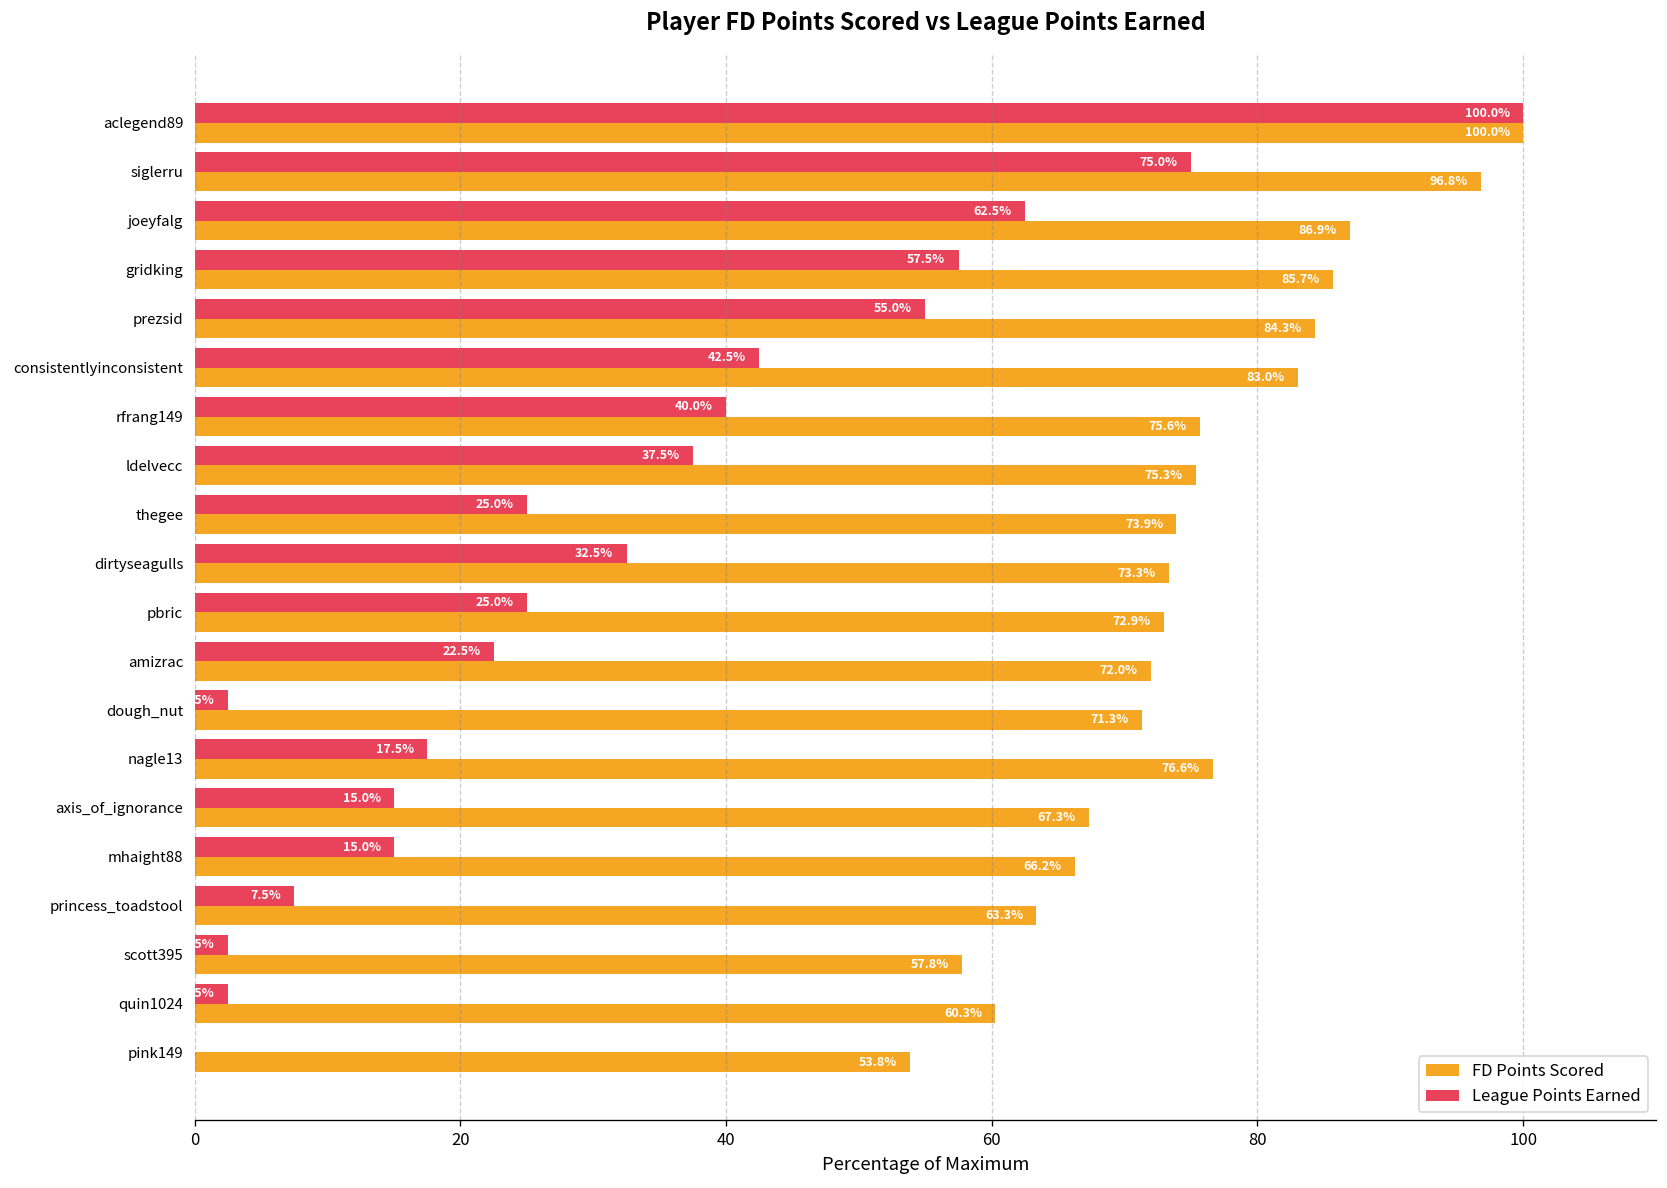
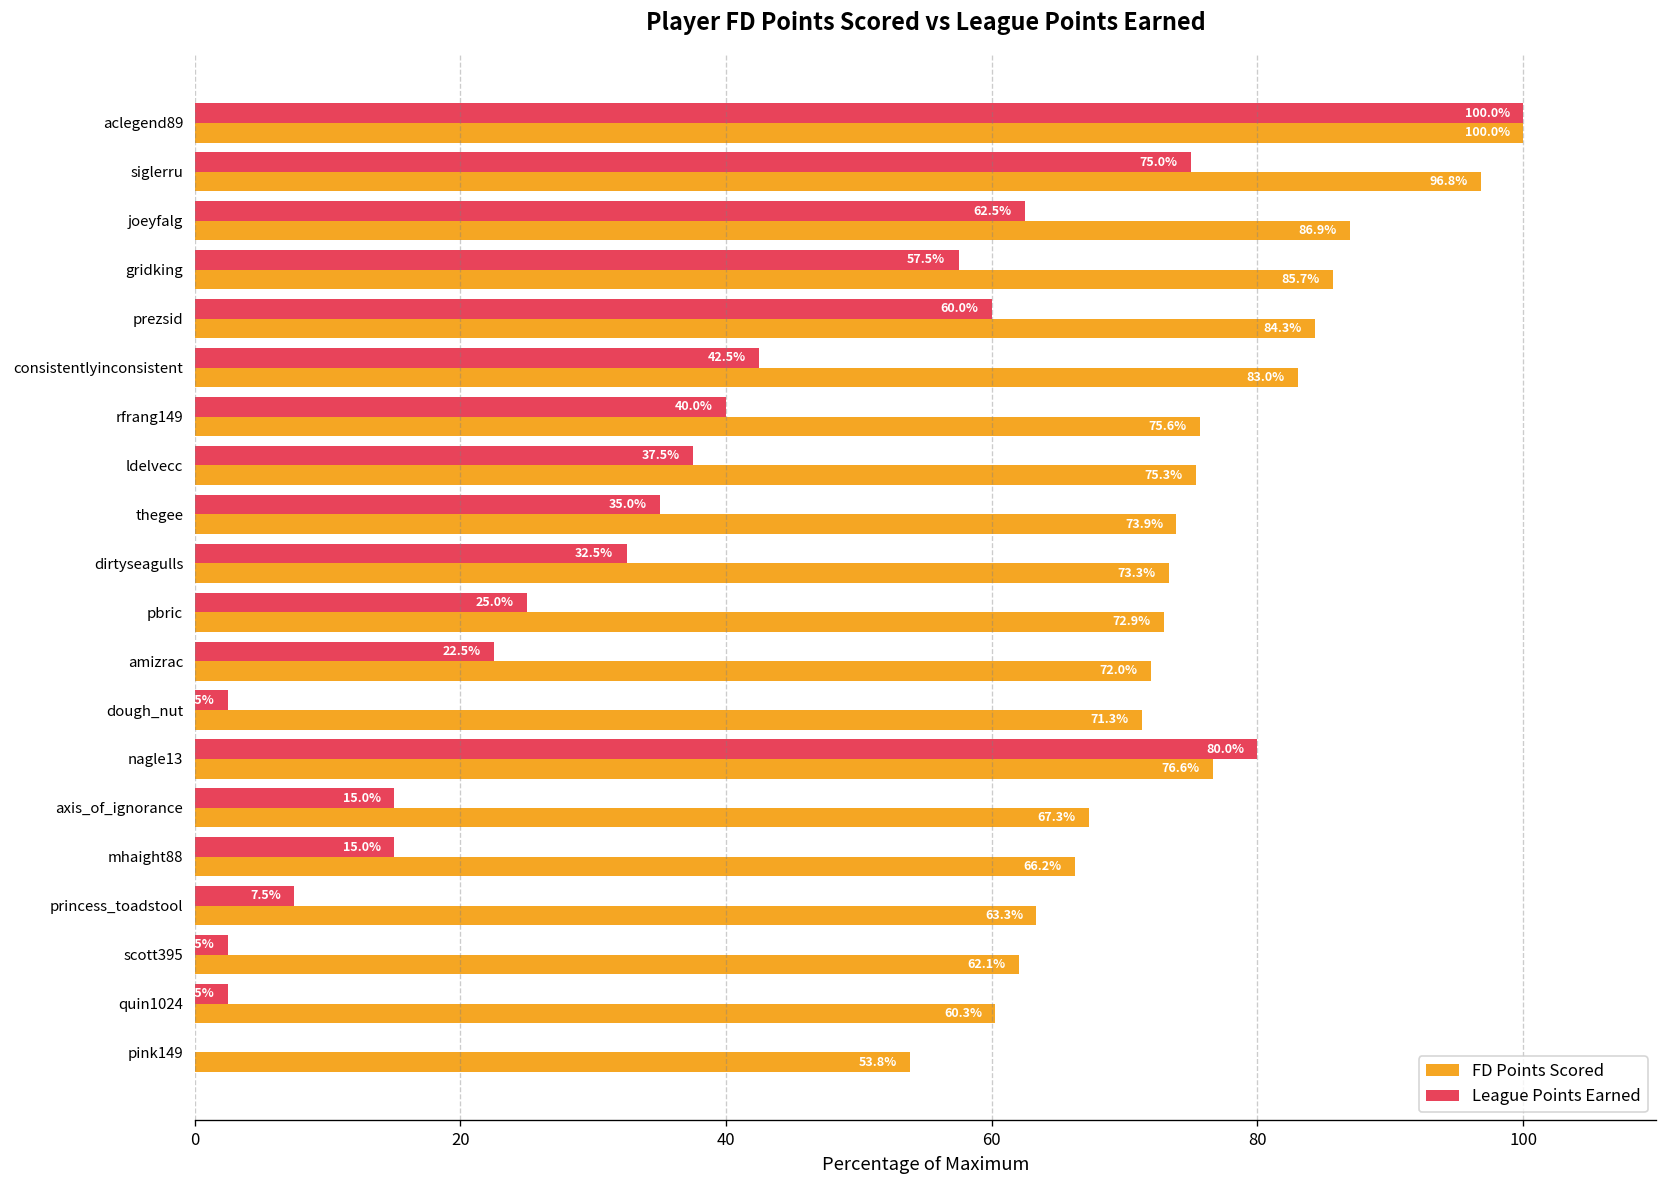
  {
    "FD Points Scored": {
      "aclegend89": "100.0%",
      "siglerru": "96.8%",
      "joeyfalg": "86.9%",
      "gridking": "85.7%",
      "prezsid": "84.3%",
      "consistentlyinconsistent": "83.0%",
      "rfrang149": "75.6%",
      "ldelvecc": "75.3%",
      "thegee": "73.9%",
      "dirtyseagulls": "73.3%",
      "pbric": "72.9%",
      "amizrac": "72.0%",
      "dough_nut": "71.3%",
      "nagle13": "76.6%",
      "axis_of_ignorance": "67.3%",
      "mhaight88": "66.2%",
      "princess_toadstool": "63.3%",
-     "scott395": "57.8%",
+     "scott395": "62.1%",
      "quin1024": "60.3%",
      "pink149": "53.8%"
    },
    "League Points Earned": {
      "aclegend89": "100.0%",
      "siglerru": "75.0%",
      "joeyfalg": "62.5%",
      "gridking": "57.5%",
-     "prezsid": "55.0%",
+     "prezsid": "60.0%",
      "consistentlyinconsistent": "42.5%",
      "rfrang149": "40.0%",
      "ldelvecc": "37.5%",
-     "thegee": "25.0%",
+     "thegee": "35.0%",
      "dirtyseagulls": "32.5%",
      "pbric": "25.0%",
      "amizrac": "22.5%",
      "dough_nut": "2.5%",
-     "nagle13": "17.5%",
+     "nagle13": "80.0%",
      "axis_of_ignorance": "15.0%",
      "mhaight88": "15.0%",
      "princess_toadstool": "7.5%",
      "scott395": "2.5%",
      "quin1024": "2.5%"
    }
  }
